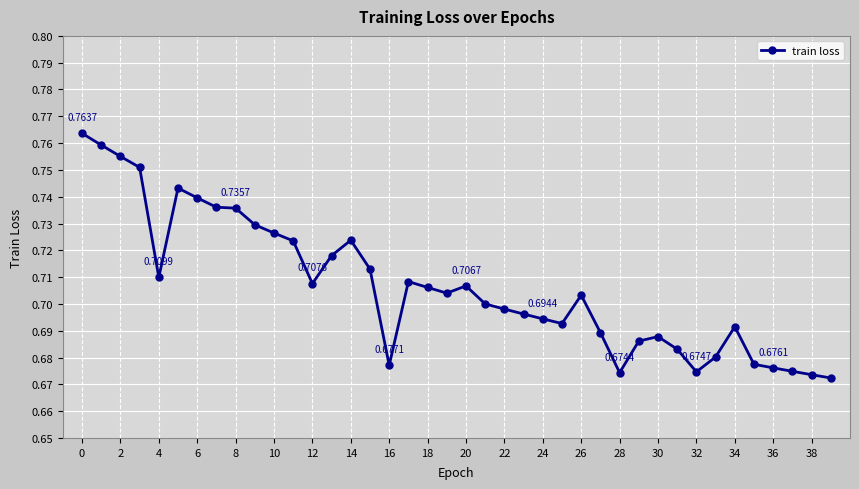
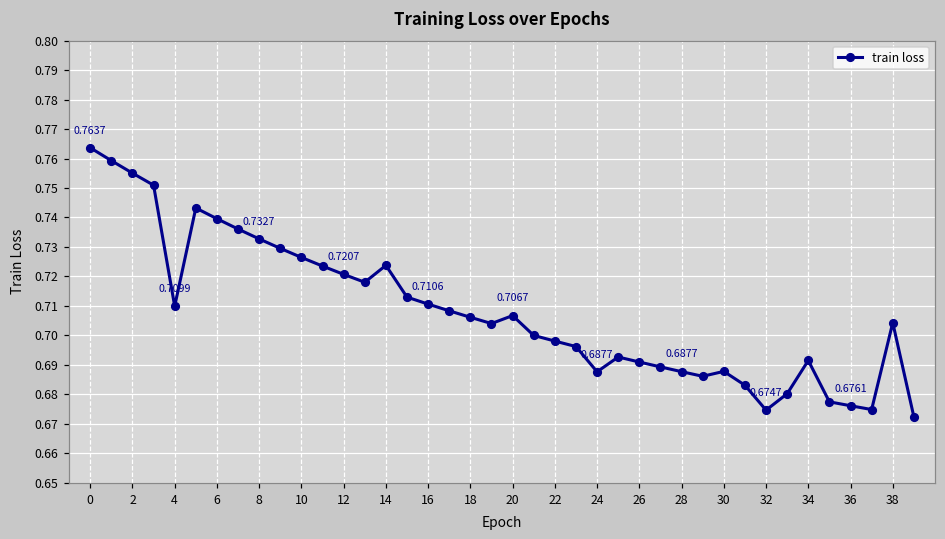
  {
    "0": 0.7637,
    "4": 0.7099,
-   "8": 0.7357,
-   "12": 0.7076,
-   "16": 0.6771,
+   "8": 0.7327,
+   "12": 0.7207,
+   "16": 0.7106,
    "20": 0.7067,
-   "24": 0.6944,
-   "26": 0.703,
-   "28": 0.6744,
+   "24": 0.6877,
+   "26": 0.691,
+   "28": 0.6877,
    "32": 0.6747,
    "36": 0.6761,
-   "38": 0.674
+   "38": 0.704
  }
